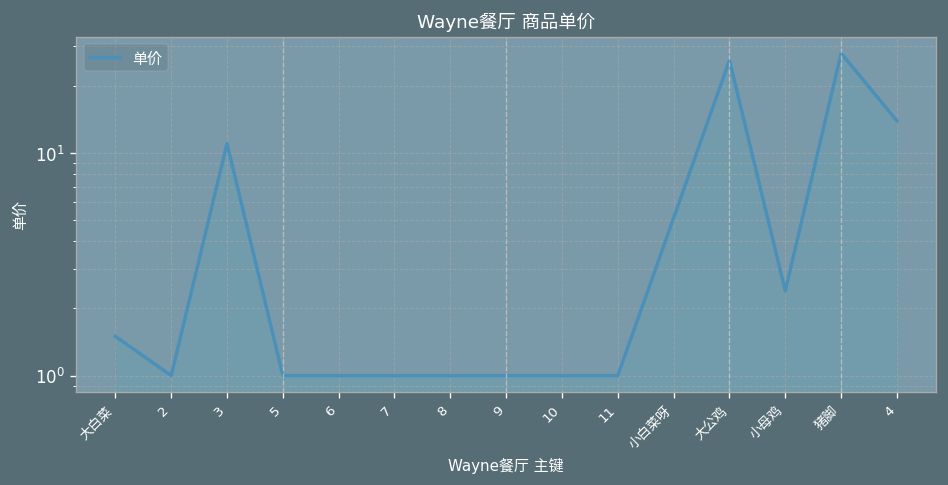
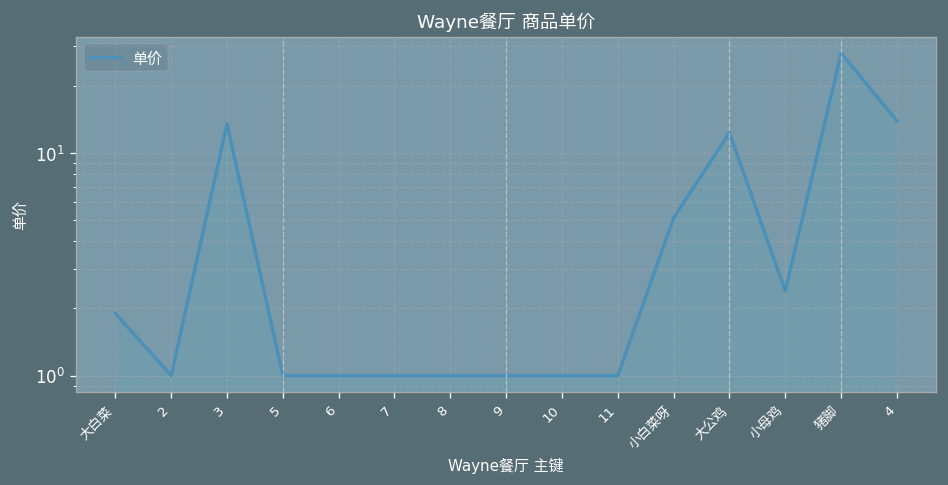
  {
-   "大白菜": 1.5,
+   "大白菜": 1.9,
    "2": 1.0,
-   "3": 11,
+   "3": 14,
    "5": 1.0,
    "6": 1.0,
    "7": 1.0,
    "8": 1.0,
    "9": 1.0,
    "10": 1.0,
    "11": 1.0,
    "小白菜呀": 5.1,
-   "大公鸡": 26,
+   "大公鸡": 12,
    "小母鸡": 2.4,
    "猪脚": 28,
    "4": 14
  }
